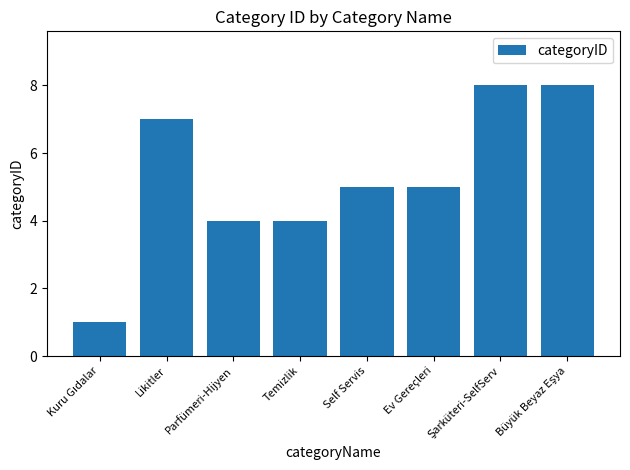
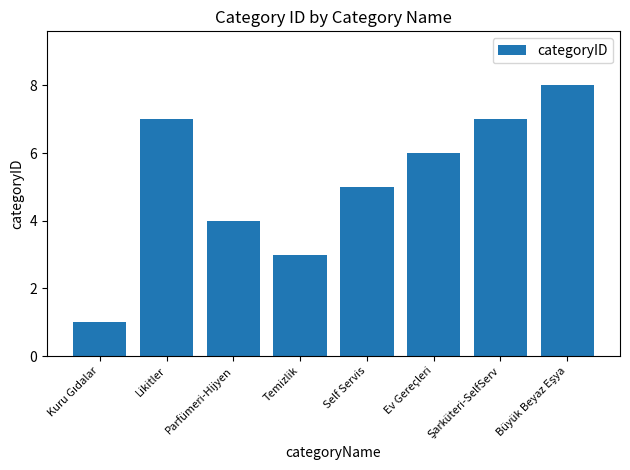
  {
    "Kuru Gıdalar": 1,
    "Likitler": 7,
    "Parfümeri-Hijyen": 4,
-   "Temizlik": 4,
+   "Temizlik": 3,
    "Self Servis": 5,
-   "Ev Gereçleri": 5,
-   "Şarküteri-SelfServ": 8,
+   "Ev Gereçleri": 6,
+   "Şarküteri-SelfServ": 7,
    "Büyük Beyaz Eşya": 8
  }
